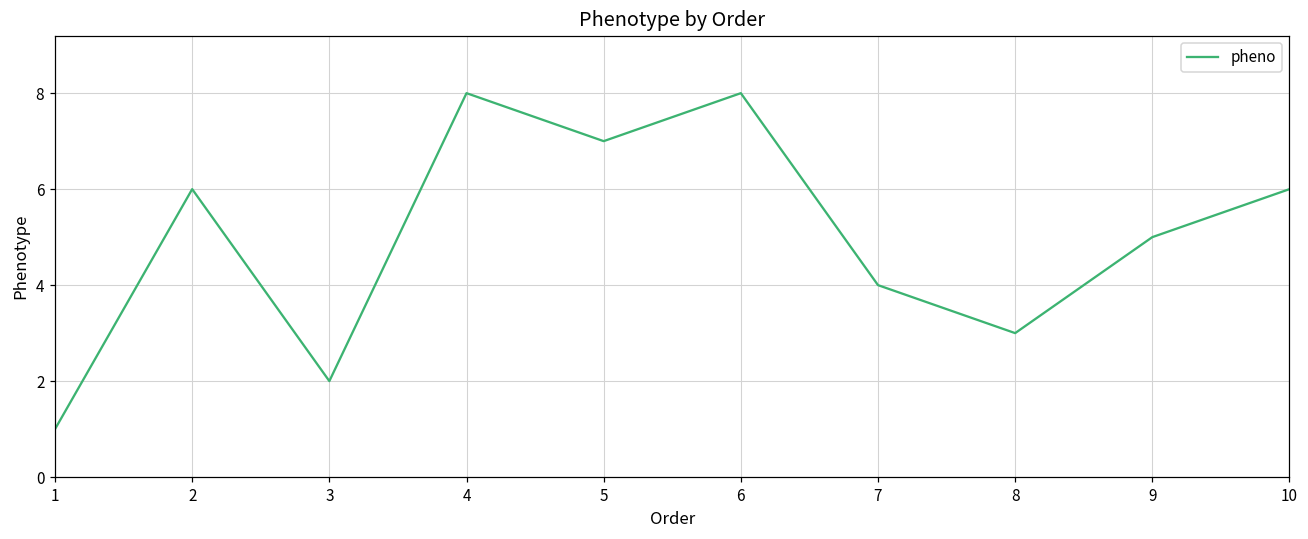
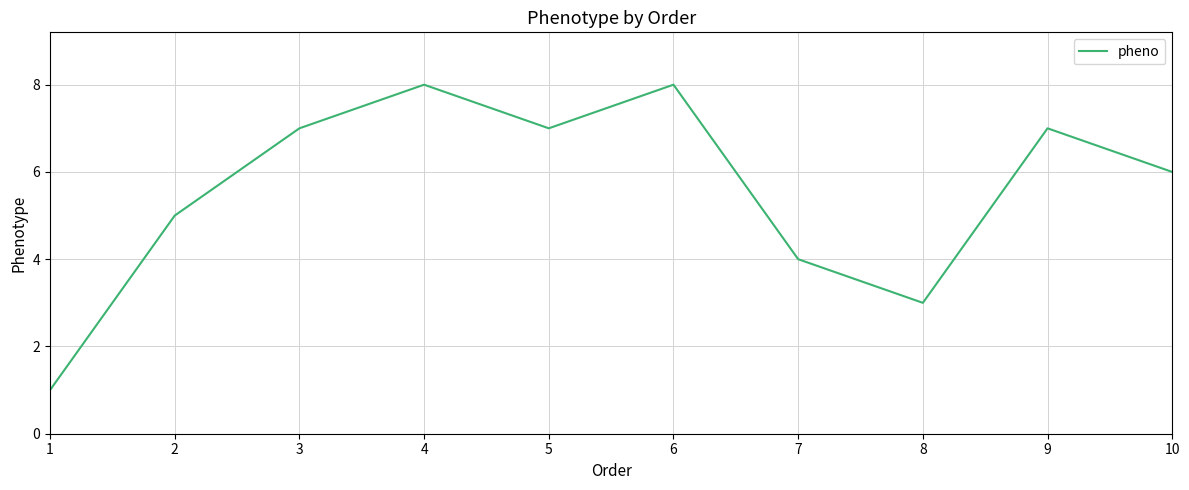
  {
    "1": 1,
-   "2": 6,
-   "3": 2,
+   "2": 5,
+   "3": 7,
    "4": 8,
    "5": 7,
    "6": 8,
    "7": 4,
    "8": 3,
-   "9": 5,
+   "9": 7,
    "10": 6
  }
